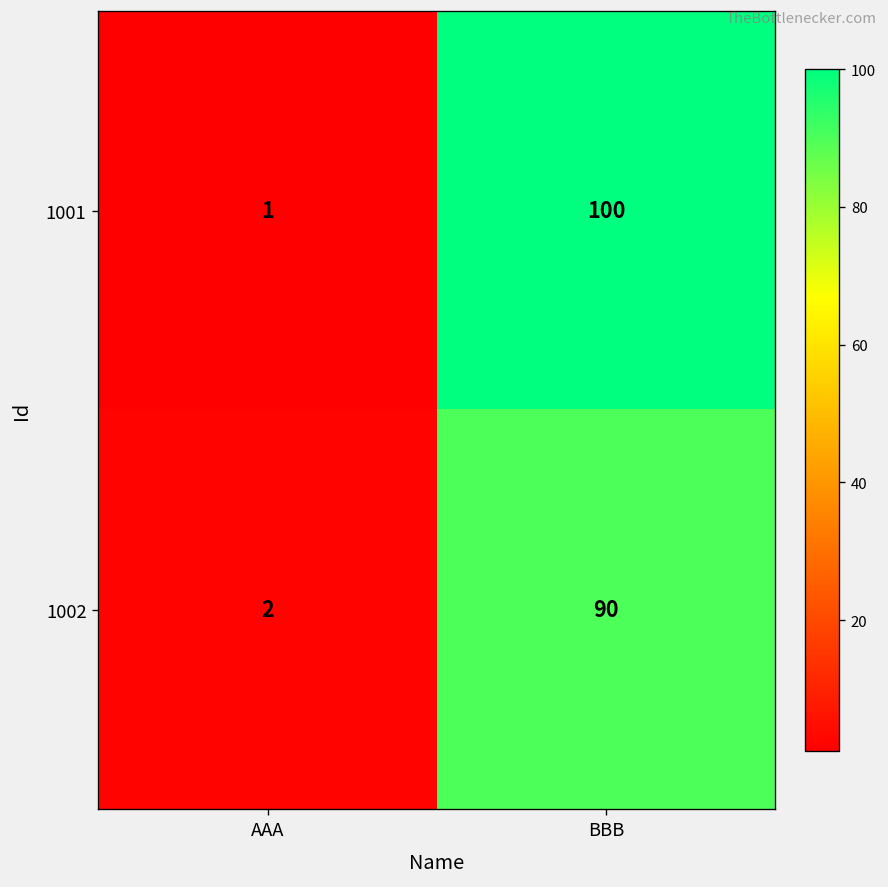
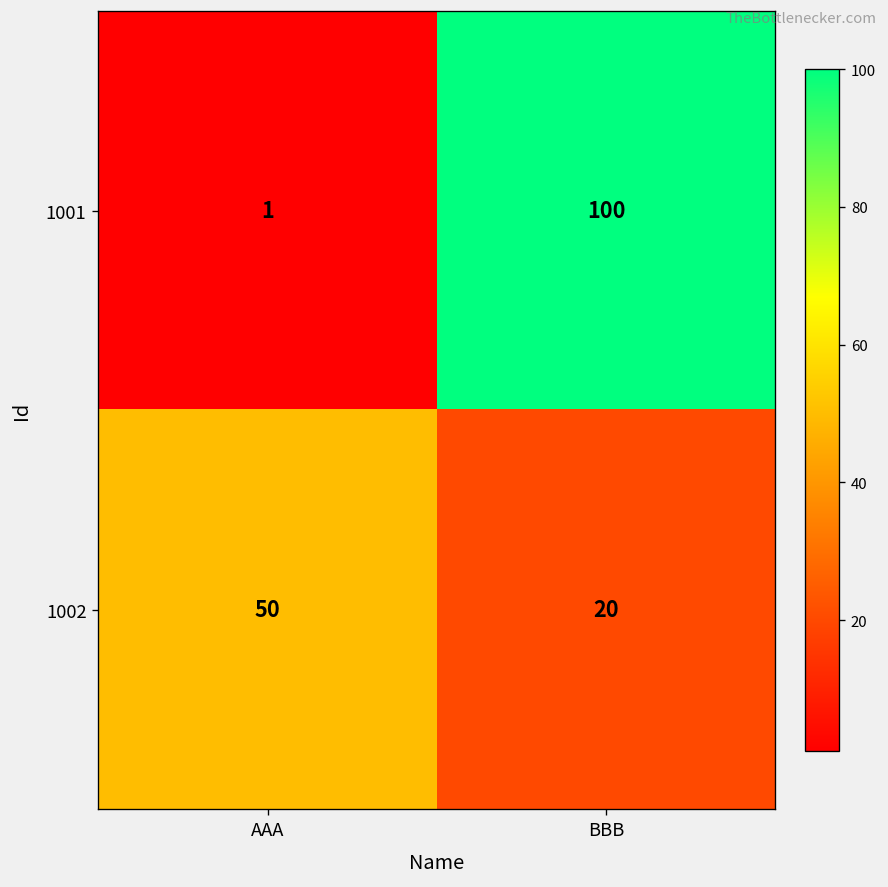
  {
    "1002": {
-     "AAA": 2,
-     "BBB": 90
+     "AAA": 50,
+     "BBB": 20
    }
  }
